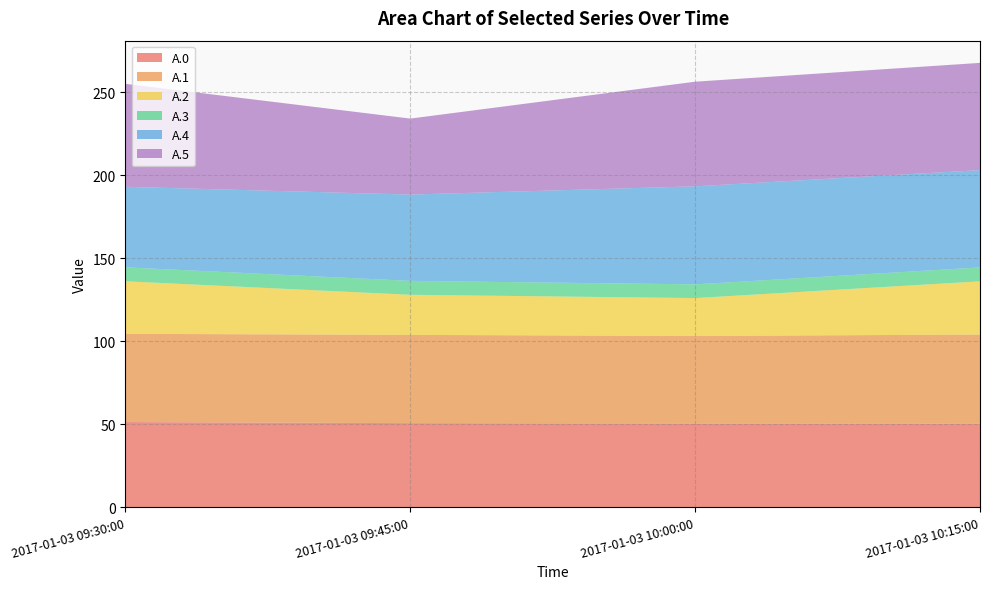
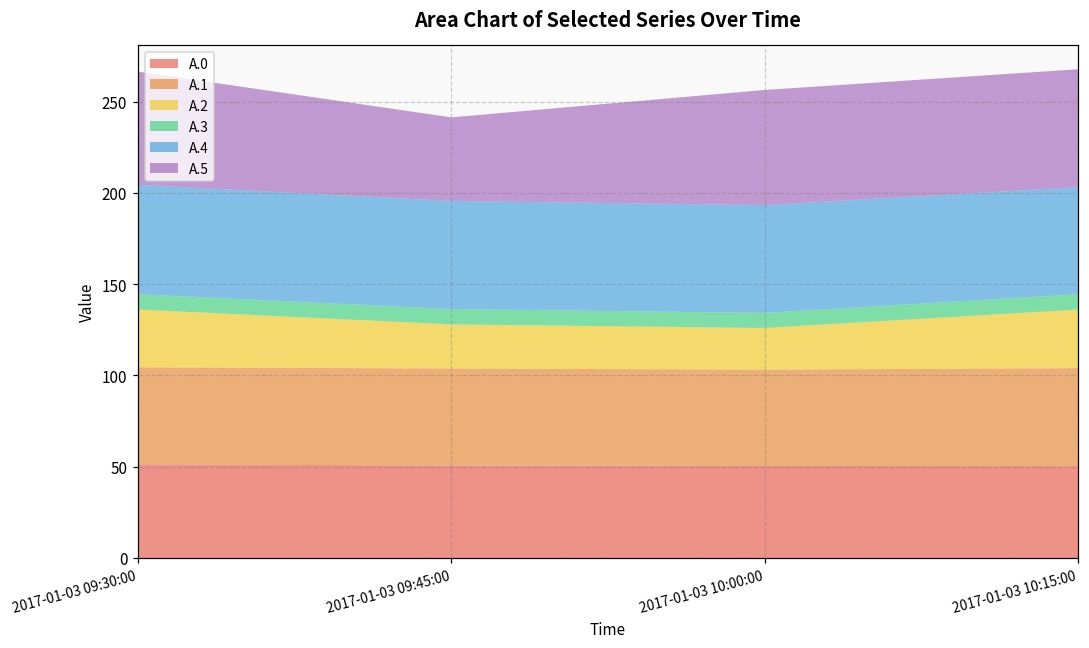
  {
    "A.2": {
      "2017-01-03 09:30:00": 32,
      "2017-01-03 09:45:00": 24,
      "2017-01-03 10:00:00": 23,
      "2017-01-03 10:15:00": 32
    },
    "A.3": {
      "2017-01-03 09:30:00": 8,
      "2017-01-03 09:45:00": 8,
      "2017-01-03 10:00:00": 8,
      "2017-01-03 10:15:00": 8
    },
    "A.4": {
-     "2017-01-03 09:30:00": 49,
-     "2017-01-03 09:45:00": 52,
+     "2017-01-03 09:30:00": 60,
+     "2017-01-03 09:45:00": 59,
      "2017-01-03 10:00:00": 59,
      "2017-01-03 10:15:00": 59
    },
    "A.5": {
      "2017-01-03 09:30:00": 62,
      "2017-01-03 09:45:00": 46,
      "2017-01-03 10:00:00": 63,
      "2017-01-03 10:15:00": 65
    }
  }
